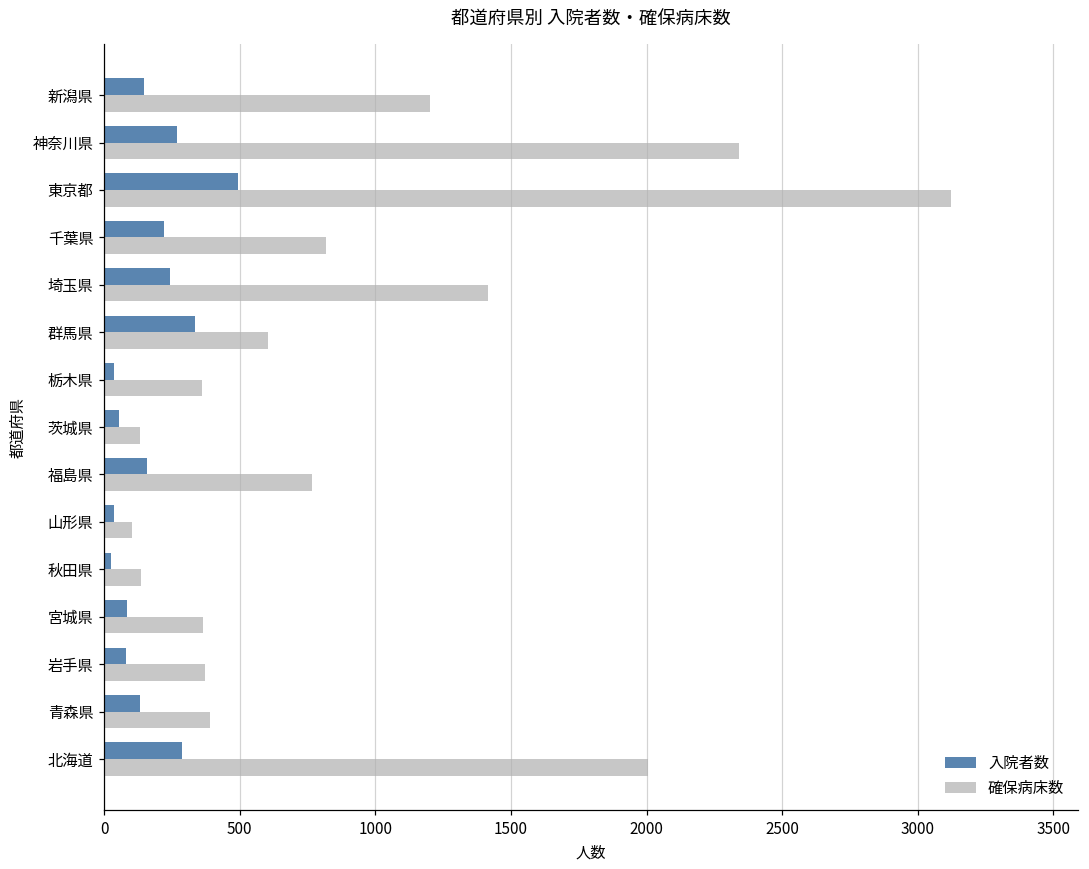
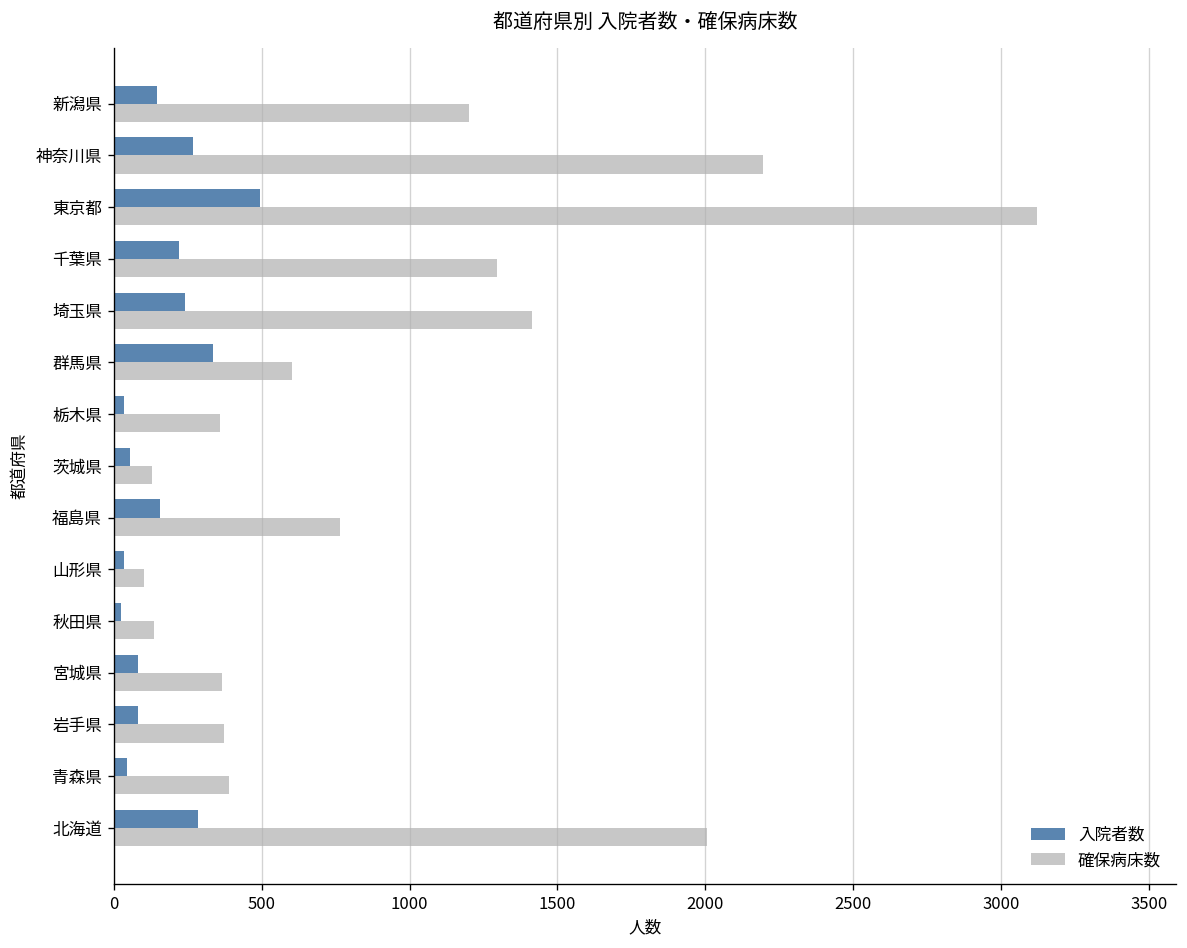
  {
    "入院者数": {
      "新潟県": 150,
      "神奈川県": 270,
      "東京都": 490,
      "千葉県": 220,
      "埼玉県": 240,
      "群馬県": 330,
      "栃木県": 40,
      "茨城県": 60,
      "福島県": 160,
      "山形県": 40,
      "秋田県": 30,
      "宮城県": 80,
      "岩手県": 80,
-     "青森県": 130,
+     "青森県": 50,
      "北海道": 290
    },
    "確保病床数": {
      "新潟県": 1200,
-     "神奈川県": 2340,
+     "神奈川県": 2200,
      "東京都": 3120,
-     "千葉県": 820,
+     "千葉県": 1300,
      "埼玉県": 1410,
      "群馬県": 600,
      "栃木県": 360,
      "茨城県": 130,
      "福島県": 770,
      "山形県": 100,
      "秋田県": 140,
      "宮城県": 370,
      "岩手県": 370,
      "青森県": 390,
      "北海道": 2010
    }
  }
